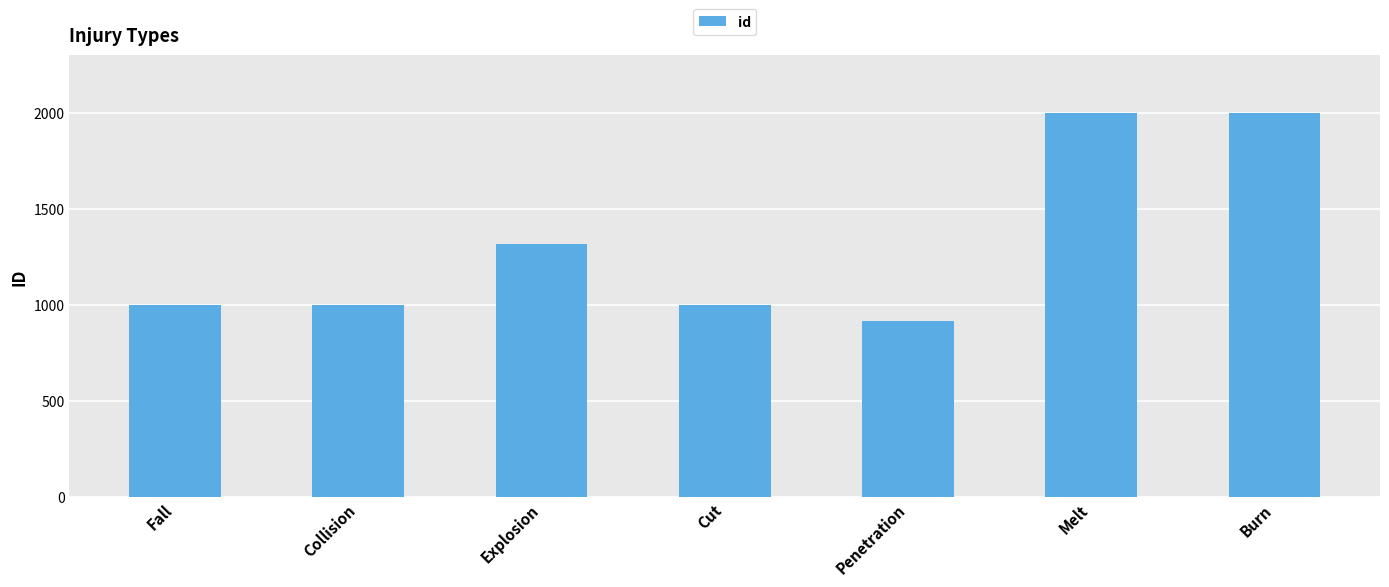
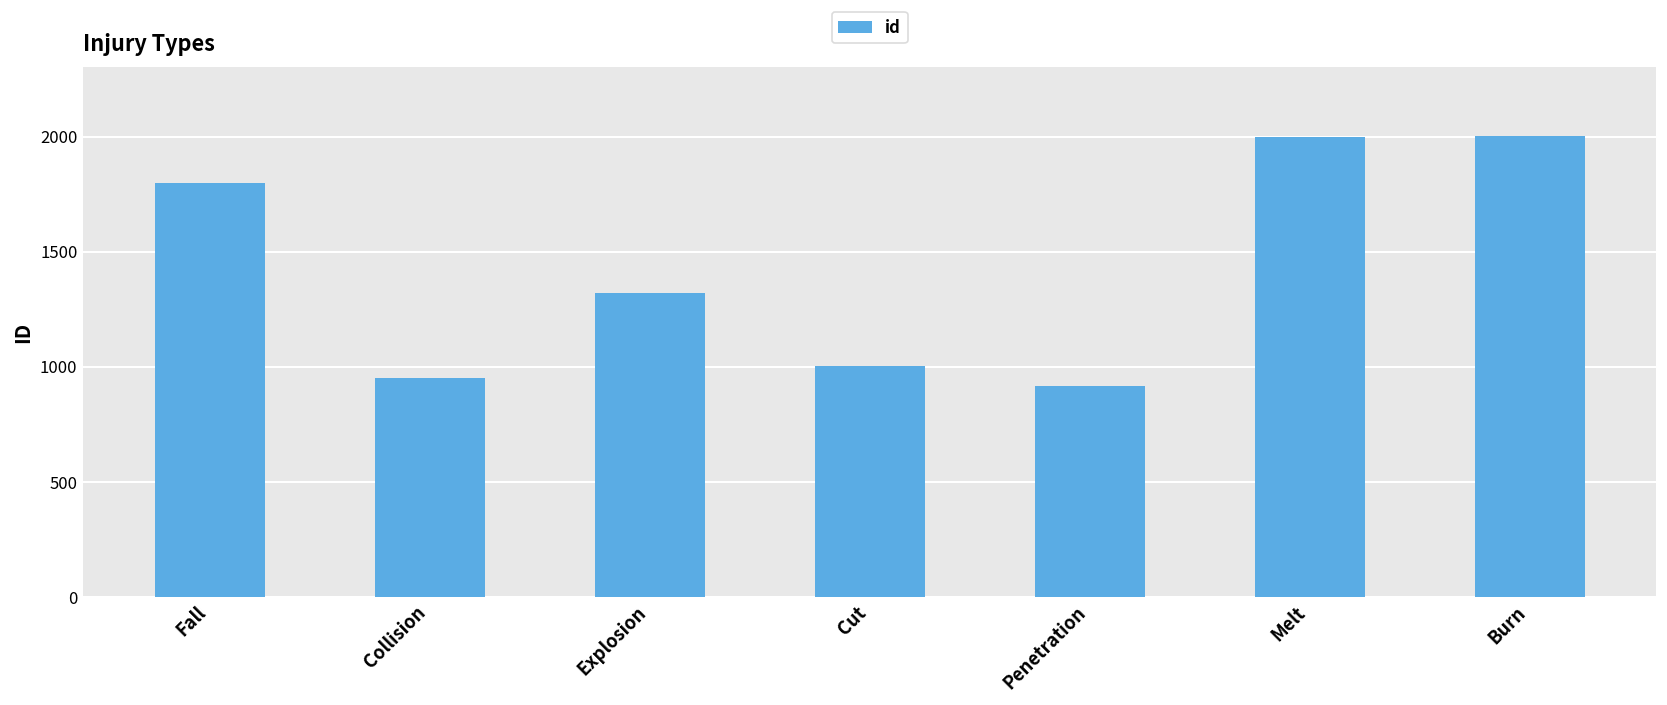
  {
-   "Fall": 1000,
-   "Collision": 1000,
+   "Fall": 1800,
+   "Collision": 950,
    "Explosion": 1320,
    "Cut": 1000,
    "Penetration": 920,
    "Melt": 2000,
    "Burn": 2000
  }
